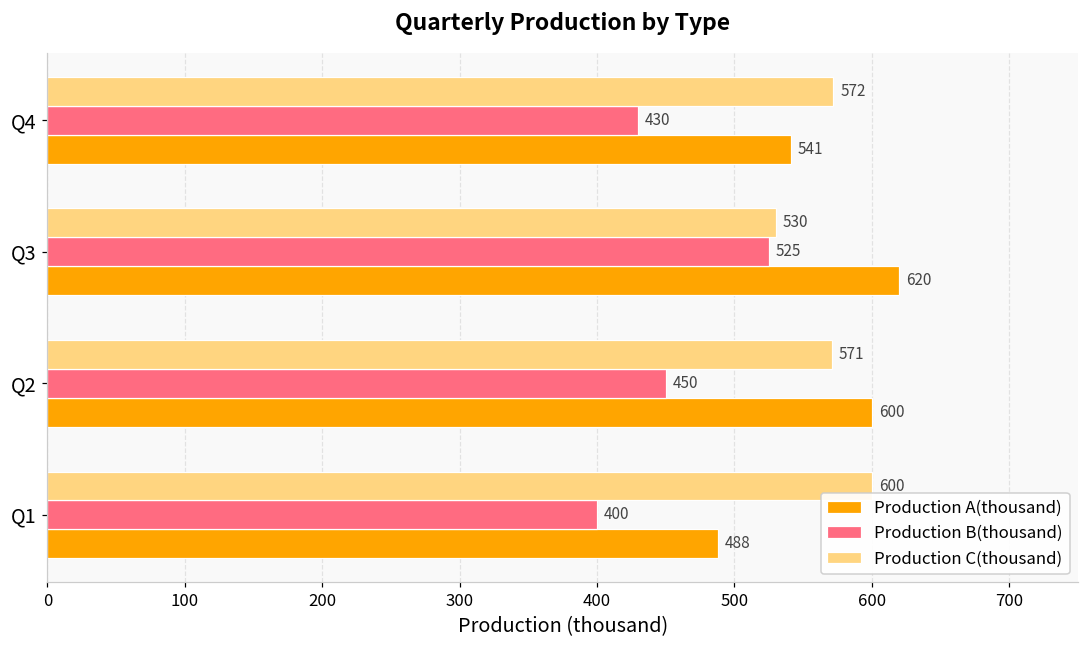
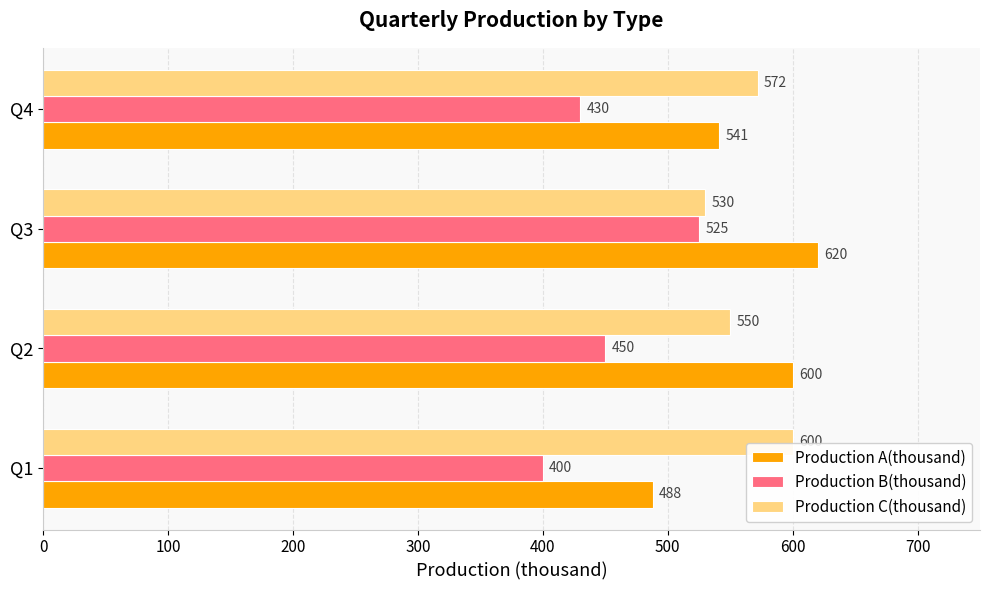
  {
    "Production A(thousand)": {
      "Q4": 541,
      "Q3": 620,
      "Q2": 600,
      "Q1": 488
    },
    "Production B(thousand)": {
      "Q4": 430,
      "Q3": 525,
      "Q2": 450,
      "Q1": 400
    },
    "Production C(thousand)": {
      "Q4": 572,
      "Q3": 530,
-     "Q2": 571
+     "Q2": 550
    }
  }
